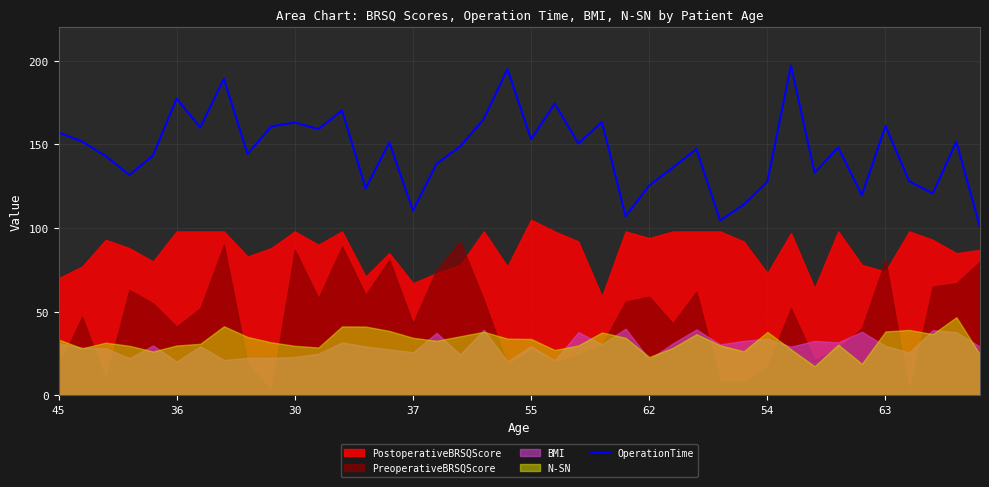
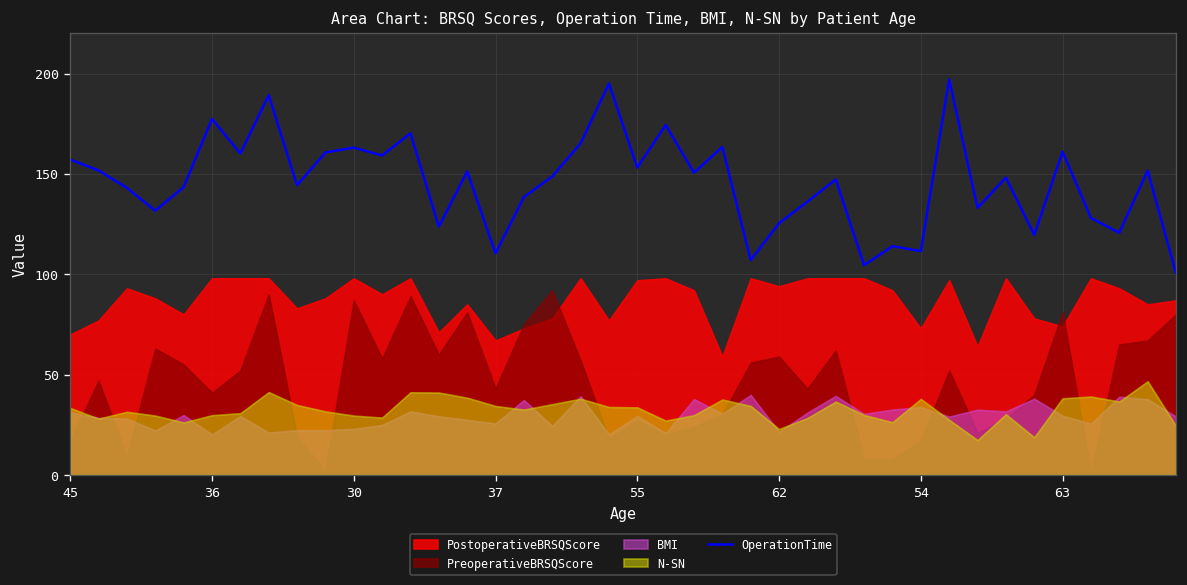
  {
    "OperationTime": {
      "45": 157,
      "30": 163,
      "55": 153,
      "62": 125,
-     "54": 128,
+     "54": 112,
      "63": 161
    },
    "PostoperativeBRSQScore": {
      "45": 70,
      "30": 98,
-     "55": 105,
+     "55": 97,
      "62": 94,
      "54": 73,
      "63": 74
    },
    "PreoperativeBRSQScore": {
      "45": 17,
      "30": 87,
      "55": 27,
      "62": 59,
      "54": 17,
      "63": 81
    },
    "BMI": {
      "45": 31,
      "30": 23,
      "55": 29,
      "54": 34,
      "63": 30
    },
    "N-SN": {
      "45": 33,
      "30": 30,
      "55": 34,
      "54": 38,
      "63": 38
    }
  }
